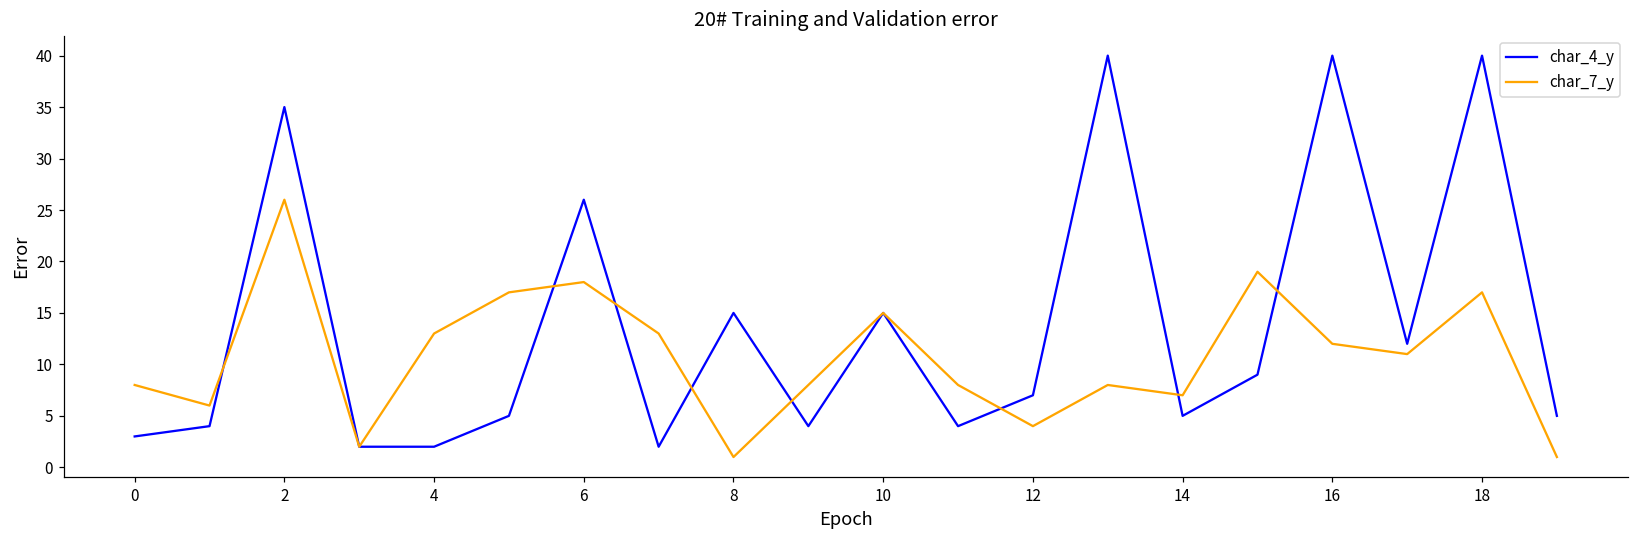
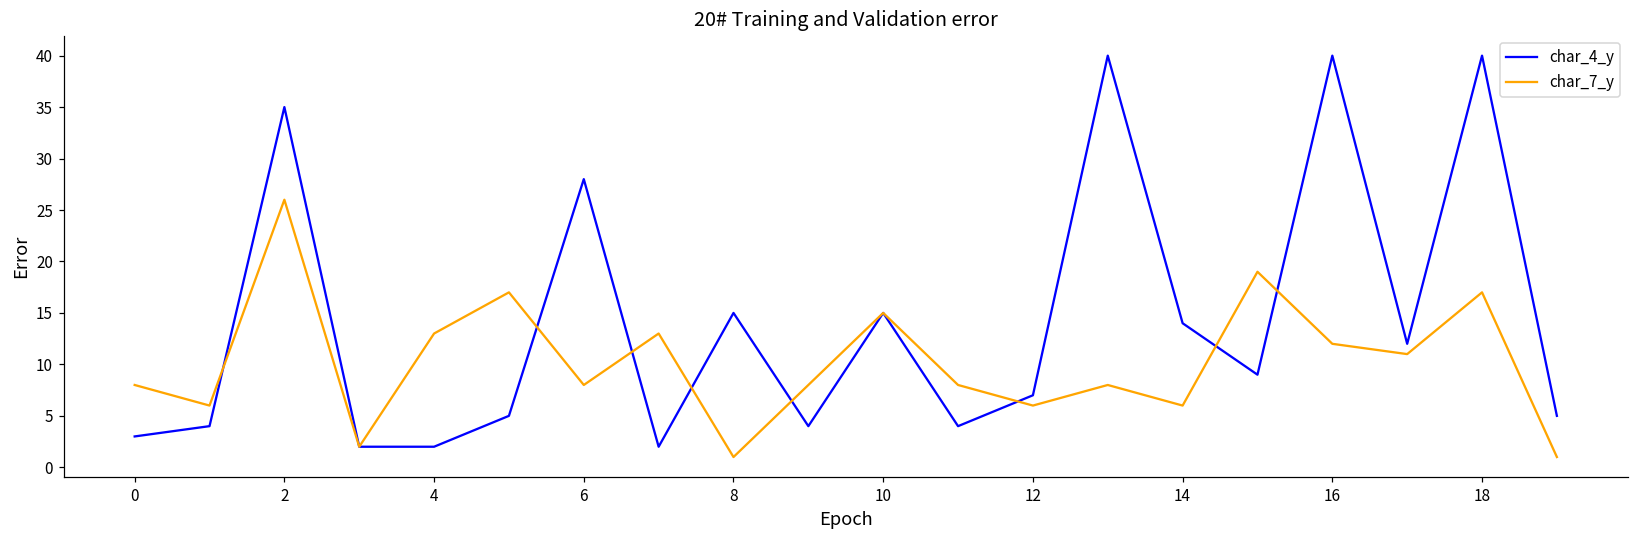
  {
    "char_4_y": {
      "0": 3,
      "2": 35,
      "4": 2,
-     "6": 26,
+     "6": 28,
      "8": 15,
      "12": 7,
-     "14": 5,
+     "14": 14,
      "16": 40,
      "18": 40
    },
    "char_7_y": {
      "0": 8,
      "2": 26,
      "4": 13,
-     "6": 18,
+     "6": 8,
      "8": 1,
-     "12": 4,
-     "14": 7,
+     "12": 6,
+     "14": 6,
      "16": 12,
      "18": 17
    }
  }
